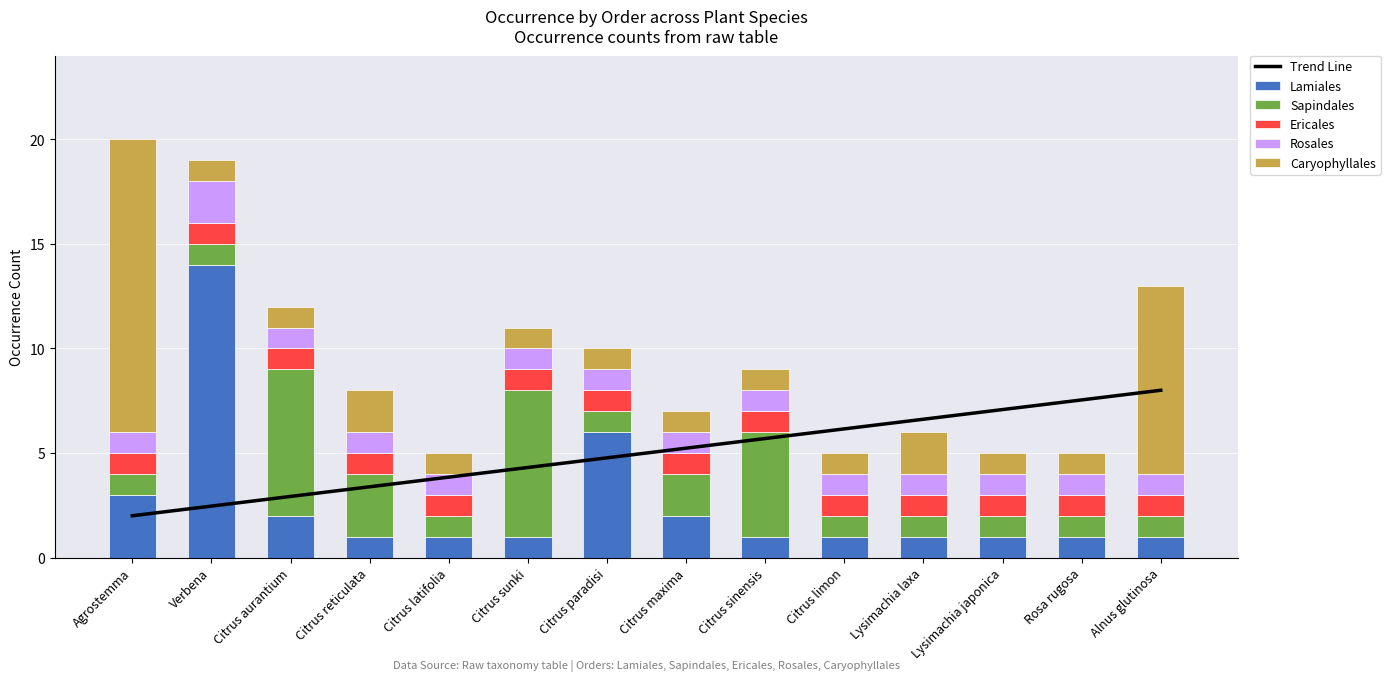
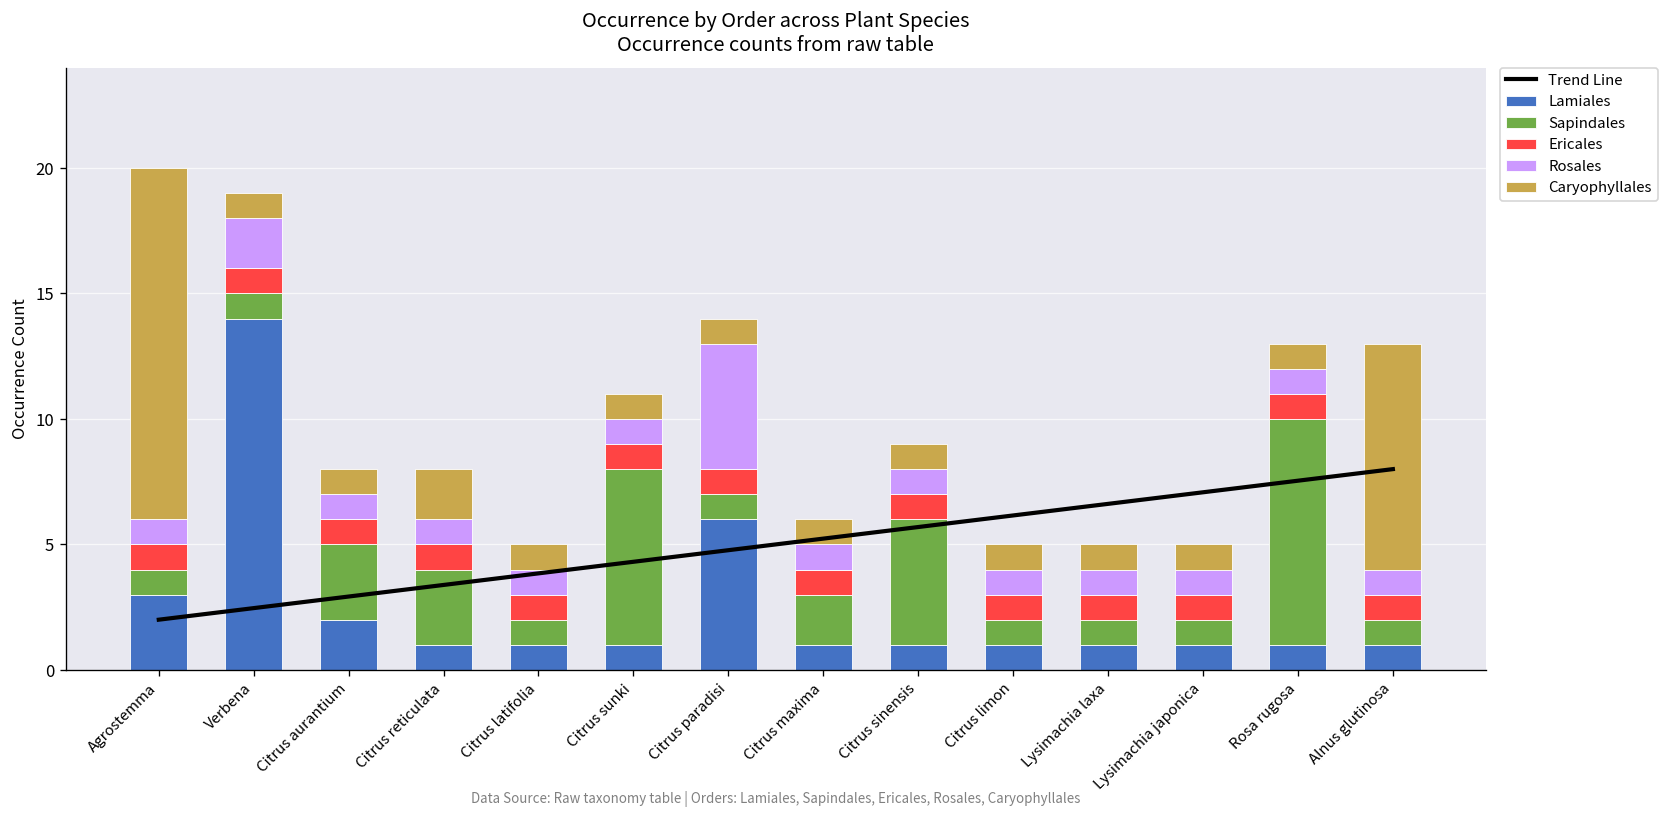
  {
    "Trend Line": {
      "Agrostemma": 2,
      "Verbena": 2.5,
      "Citrus aurantium": 3,
      "Citrus reticulata": 3.4,
      "Citrus latifolia": 3.8,
      "Citrus sunki": 4.3,
      "Citrus paradisi": 4.8,
      "Citrus maxima": 5.2,
      "Citrus sinensis": 5.7,
      "Citrus limon": 6.2,
      "Lysimachia laxa": 6.6,
      "Lysimachia japonica": 7,
      "Rosa rugosa": 7.5,
      "Alnus glutinosa": 8
    },
    "Lamiales": {
      "Agrostemma": 3,
      "Verbena": 14,
      "Citrus aurantium": 2,
      "Citrus reticulata": 1,
      "Citrus latifolia": 1,
      "Citrus sunki": 1,
      "Citrus paradisi": 6,
-     "Citrus maxima": 2,
+     "Citrus maxima": 1,
      "Citrus sinensis": 1,
      "Citrus limon": 1,
      "Lysimachia laxa": 1,
      "Lysimachia japonica": 1,
      "Rosa rugosa": 1,
      "Alnus glutinosa": 1
    },
    "Sapindales": {
      "Agrostemma": 1,
      "Verbena": 1,
-     "Citrus aurantium": 7,
+     "Citrus aurantium": 3,
      "Citrus reticulata": 3,
      "Citrus latifolia": 1,
      "Citrus sunki": 7,
      "Citrus paradisi": 1,
      "Citrus maxima": 2,
      "Citrus sinensis": 5,
      "Citrus limon": 1,
      "Lysimachia laxa": 1,
      "Lysimachia japonica": 1,
-     "Rosa rugosa": 1,
+     "Rosa rugosa": 9,
      "Alnus glutinosa": 1
    },
    "Ericales": {
      "Agrostemma": 1,
      "Verbena": 1,
      "Citrus aurantium": 1,
      "Citrus reticulata": 1,
      "Citrus latifolia": 1,
      "Citrus sunki": 1,
      "Citrus paradisi": 1,
      "Citrus maxima": 1,
      "Citrus sinensis": 1,
      "Citrus limon": 1,
      "Lysimachia laxa": 1,
      "Lysimachia japonica": 1,
      "Rosa rugosa": 1,
      "Alnus glutinosa": 1
    },
    "Rosales": {
      "Agrostemma": 1,
      "Verbena": 2,
      "Citrus aurantium": 1,
      "Citrus reticulata": 1,
      "Citrus latifolia": 1,
      "Citrus sunki": 1,
-     "Citrus paradisi": 1,
+     "Citrus paradisi": 5,
      "Citrus maxima": 1,
      "Citrus sinensis": 1,
      "Citrus limon": 1,
      "Lysimachia laxa": 1,
      "Lysimachia japonica": 1,
      "Rosa rugosa": 1,
      "Alnus glutinosa": 1
    },
    "Caryophyllales": {
      "Agrostemma": 14,
      "Verbena": 1,
      "Citrus aurantium": 1,
      "Citrus reticulata": 2,
      "Citrus latifolia": 1,
      "Citrus sunki": 1,
      "Citrus paradisi": 1,
      "Citrus maxima": 1,
      "Citrus sinensis": 1,
      "Citrus limon": 1,
-     "Lysimachia laxa": 2,
+     "Lysimachia laxa": 1,
      "Lysimachia japonica": 1,
      "Rosa rugosa": 1,
      "Alnus glutinosa": 9
    }
  }
